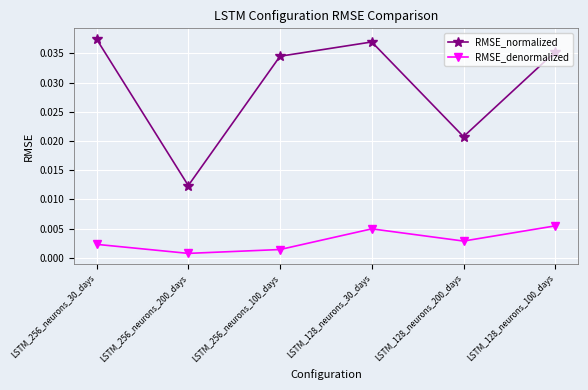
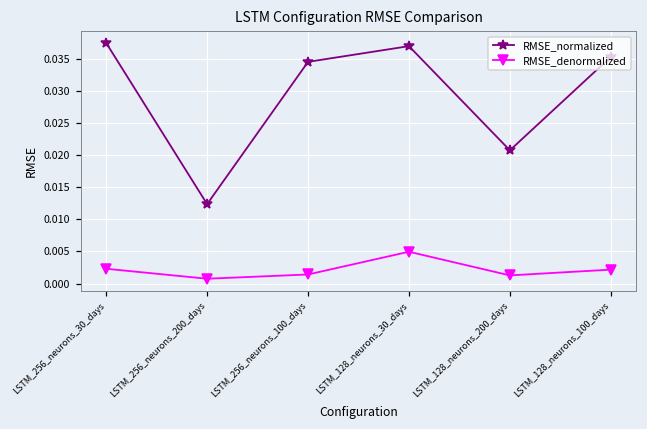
  {
    "RMSE_normalized": {
      "LSTM_256_neurons_30_days": 0.037,
      "LSTM_256_neurons_200_days": 0.012,
      "LSTM_256_neurons_100_days": 0.035,
      "LSTM_128_neurons_30_days": 0.037,
      "LSTM_128_neurons_200_days": 0.021
    },
    "RMSE_denormalized": {
      "LSTM_256_neurons_30_days": 0.002,
      "LSTM_256_neurons_200_days": 0.001,
      "LSTM_256_neurons_100_days": 0.001,
      "LSTM_128_neurons_30_days": 0.005,
-     "LSTM_128_neurons_200_days": 0.003,
-     "LSTM_128_neurons_100_days": 0.005
+     "LSTM_128_neurons_200_days": 0.001,
+     "LSTM_128_neurons_100_days": 0.002
    }
  }
